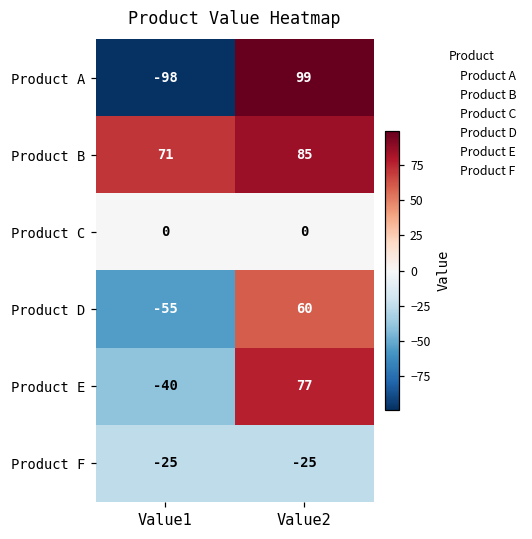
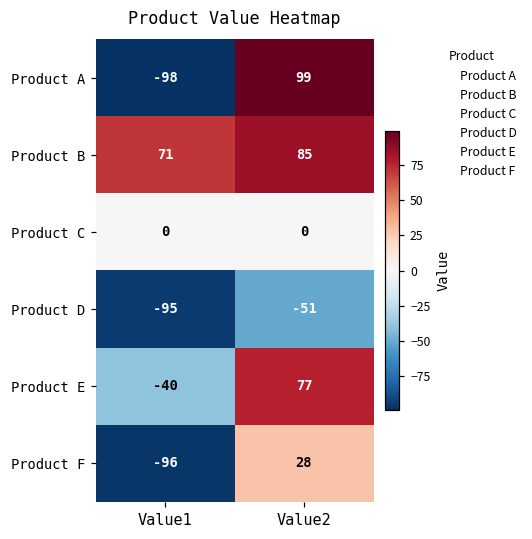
  {
    "Product A": {
      "Value1": -98,
      "Value2": 99
    },
    "Product B": {
      "Value1": 71,
      "Value2": 85
    },
    "Product C": {
      "Value1": 0,
      "Value2": 0
    },
    "Product D": {
-     "Value1": -55,
-     "Value2": 60
+     "Value1": -95,
+     "Value2": -51
    },
    "Product E": {
      "Value1": -40,
      "Value2": 77
    },
    "Product F": {
-     "Value1": -25,
-     "Value2": -25
+     "Value1": -96,
+     "Value2": 28
    }
  }
